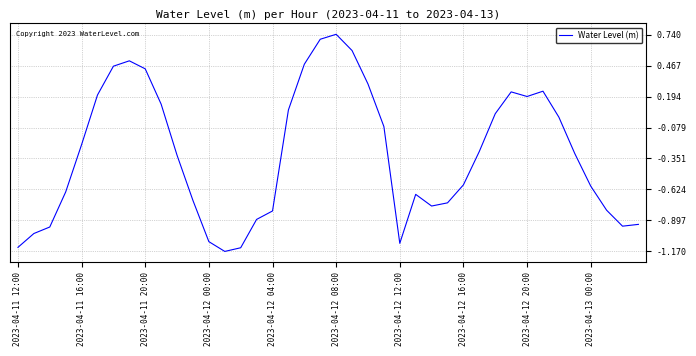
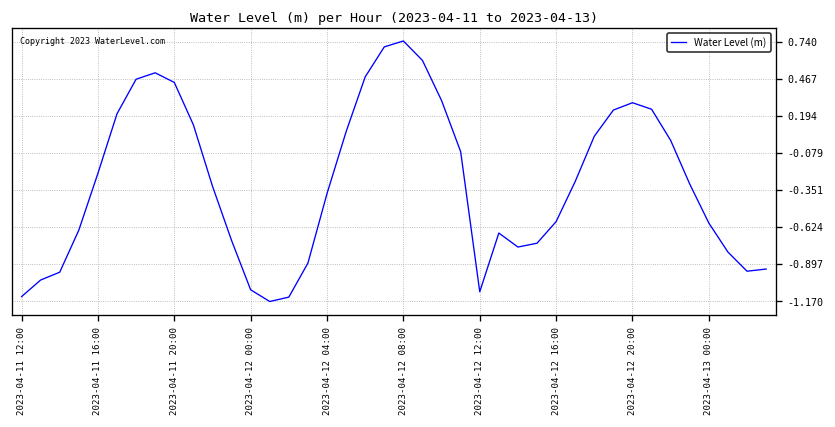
  {
    "2023-04-11 12:00": -1.14,
    "2023-04-11 16:00": -0.23,
    "2023-04-11 20:00": 0.44,
    "2023-04-12 00:00": -1.09,
-   "2023-04-12 04:00": -0.82,
+   "2023-04-12 04:00": -0.38,
    "2023-04-12 08:00": 0.74,
    "2023-04-12 12:00": -1.10,
    "2023-04-12 16:00": -0.58,
-   "2023-04-12 20:00": 0.20,
+   "2023-04-12 20:00": 0.29,
    "2023-04-13 00:00": -0.60
  }
